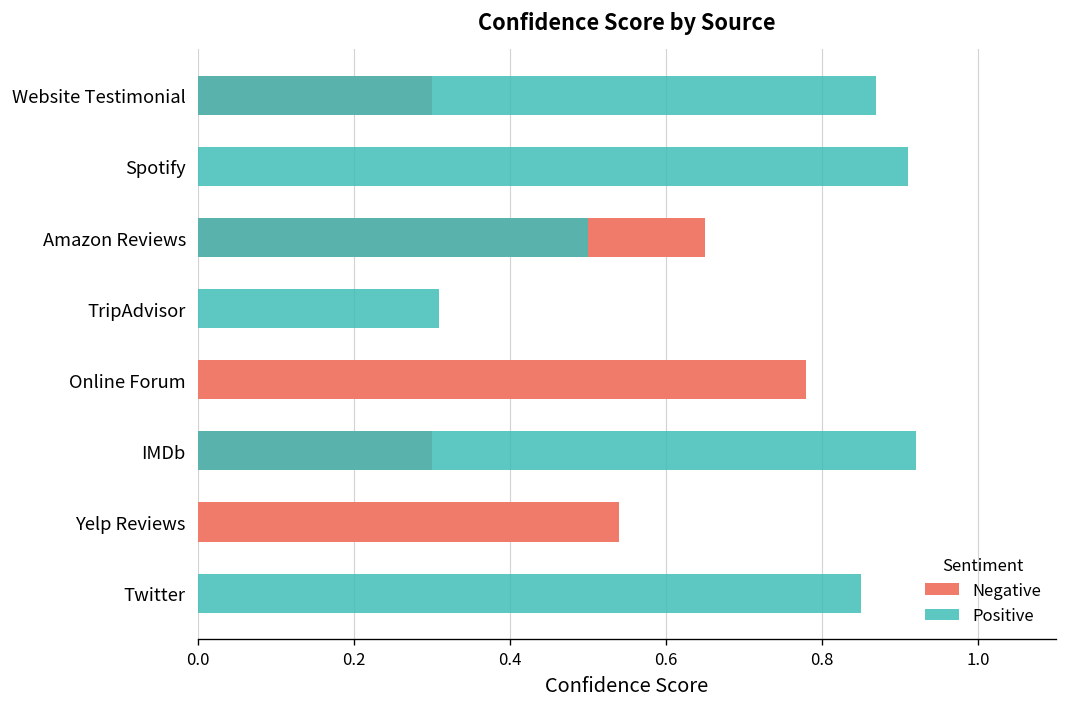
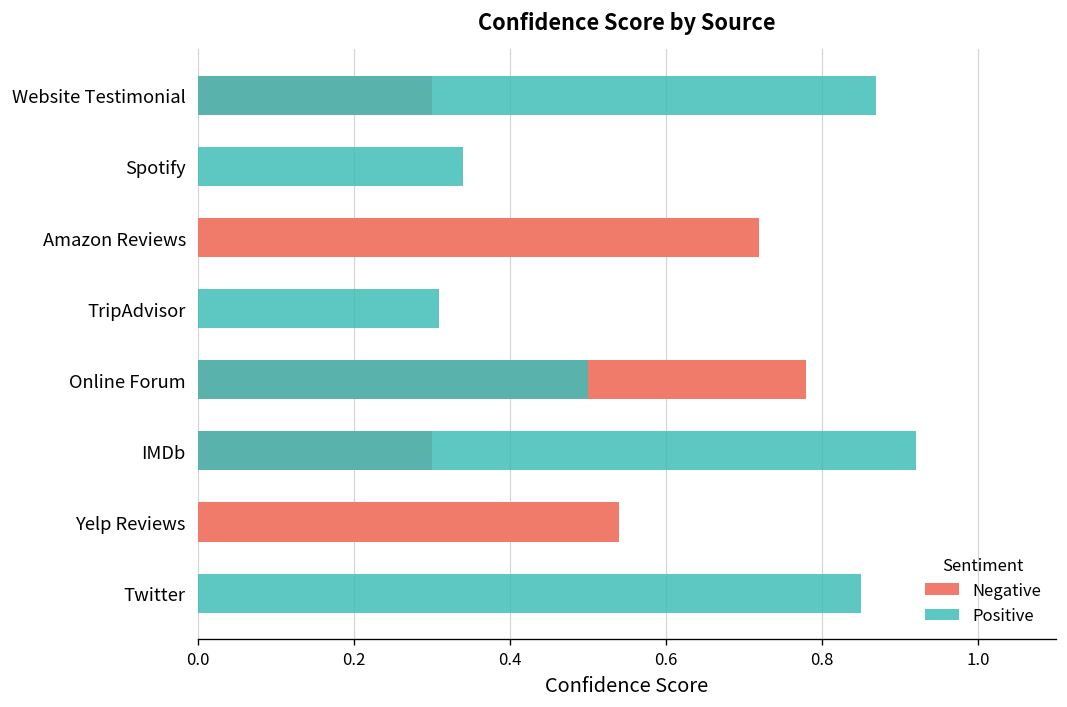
  {
    "Negative": {
      "Spotify": 0.00,
-     "Amazon Reviews": 0.65,
+     "Amazon Reviews": 0.72,
      "TripAdvisor": 0.00,
      "Online Forum": 0.78,
      "Yelp Reviews": 0.54,
      "Twitter": 0.00
    },
    "Positive": {
      "Website Testimonial": 0.87,
-     "Spotify": 0.91,
-     "Amazon Reviews": 0.5,
+     "Spotify": 0.34,
+     "Amazon Reviews": 0.0,
      "TripAdvisor": 0.31,
-     "Online Forum": 0.0,
+     "Online Forum": 0.5,
      "IMDb": 0.92,
      "Yelp Reviews": 0.00,
      "Twitter": 0.85
    }
  }
